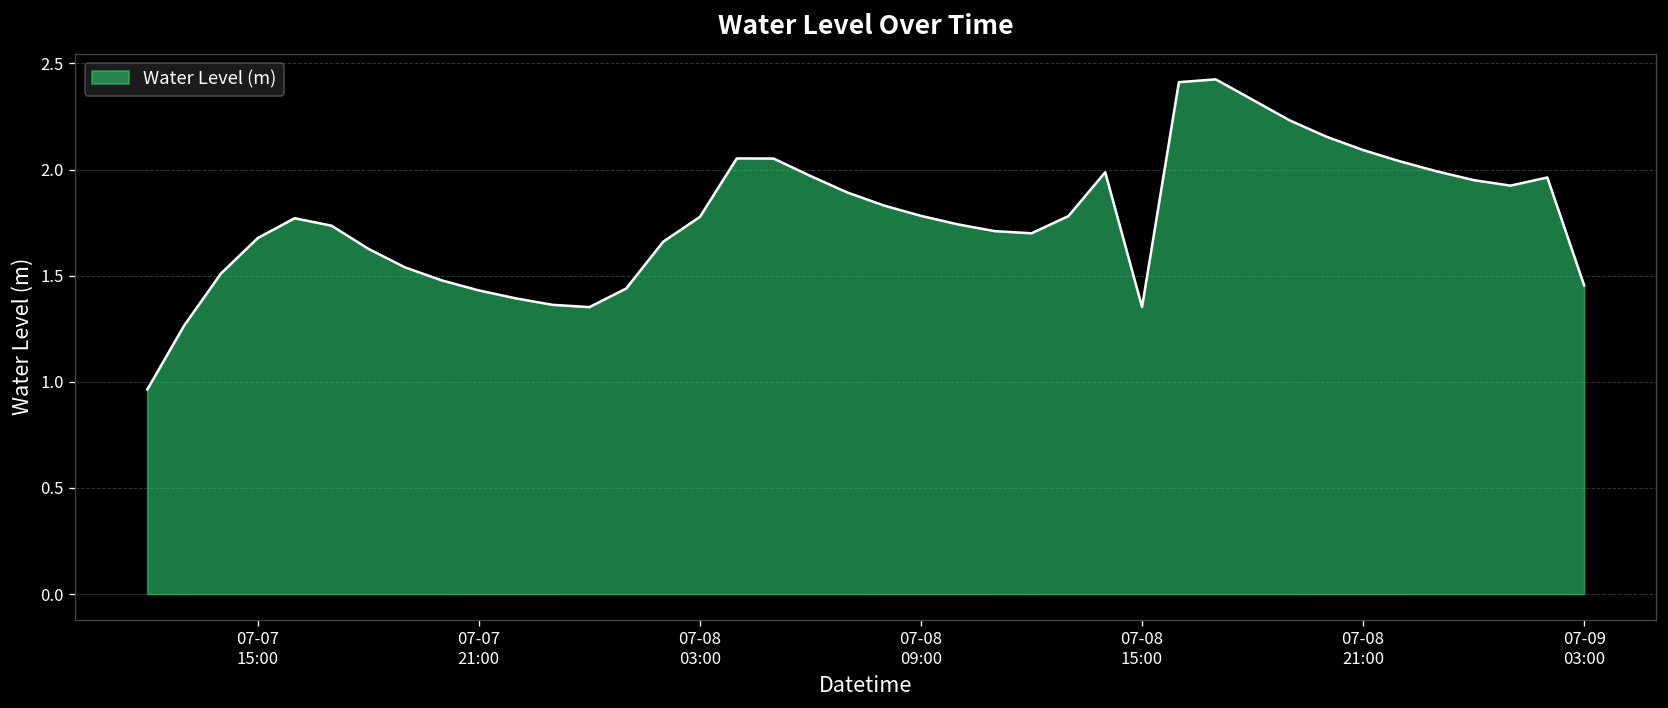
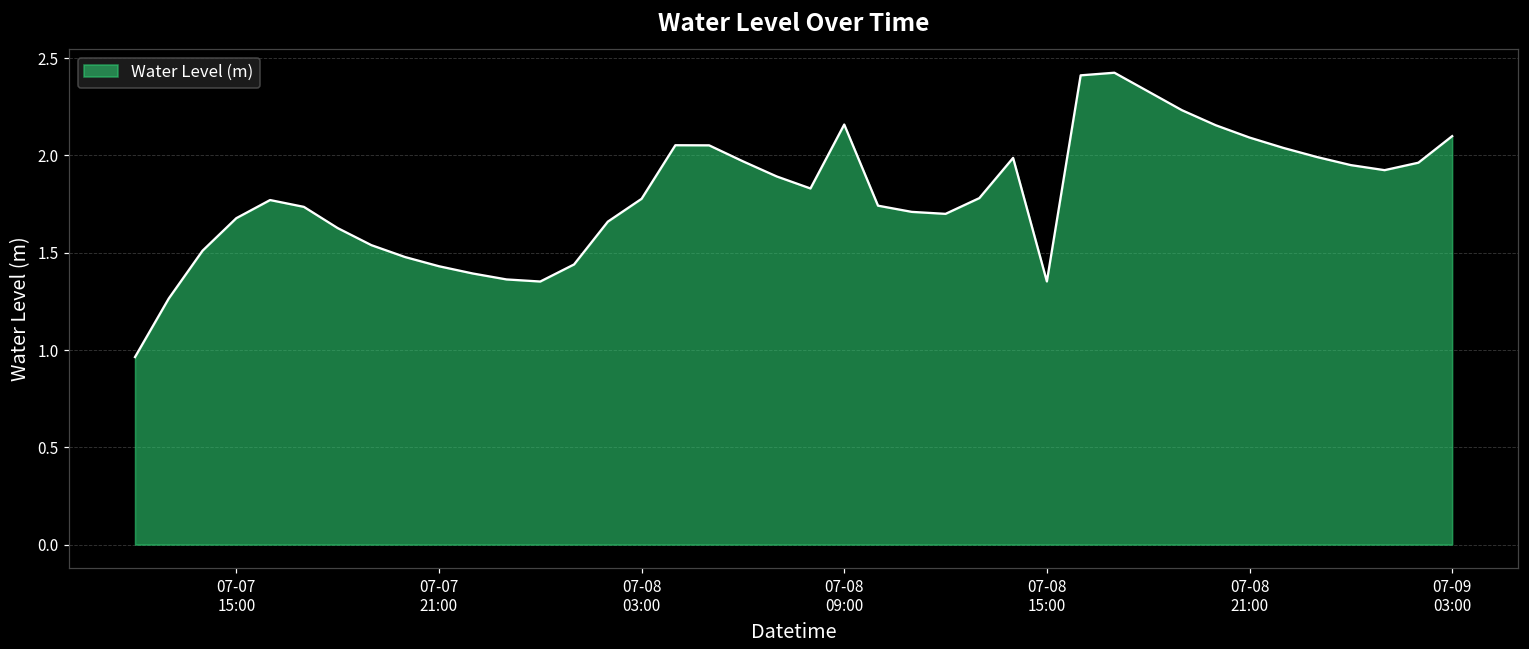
  {
    "07-07 15:00": 1.68,
    "07-07 21:00": 1.43,
    "07-08 03:00": 1.78,
-   "07-08 09:00": 1.78,
+   "07-08 09:00": 2.16,
    "07-08 15:00": 1.35,
    "07-08 21:00": 2.09,
-   "07-09 03:00": 1.45
+   "07-09 03:00": 2.10
  }
